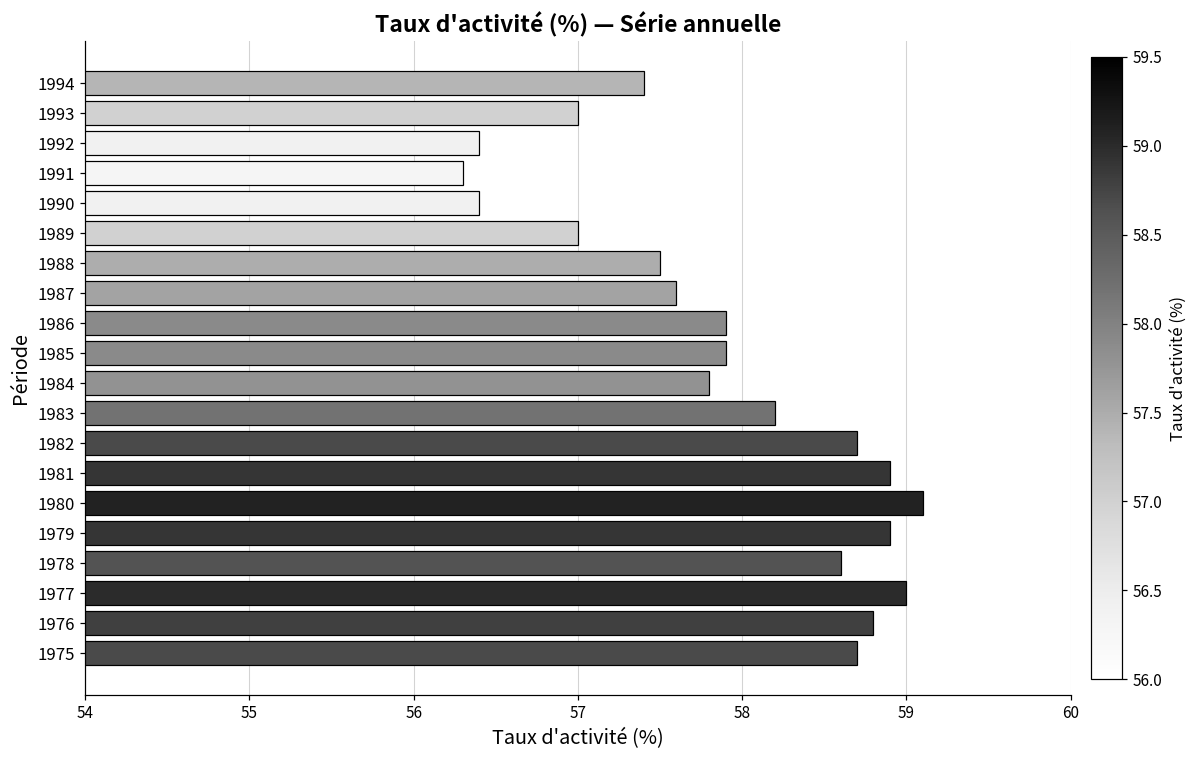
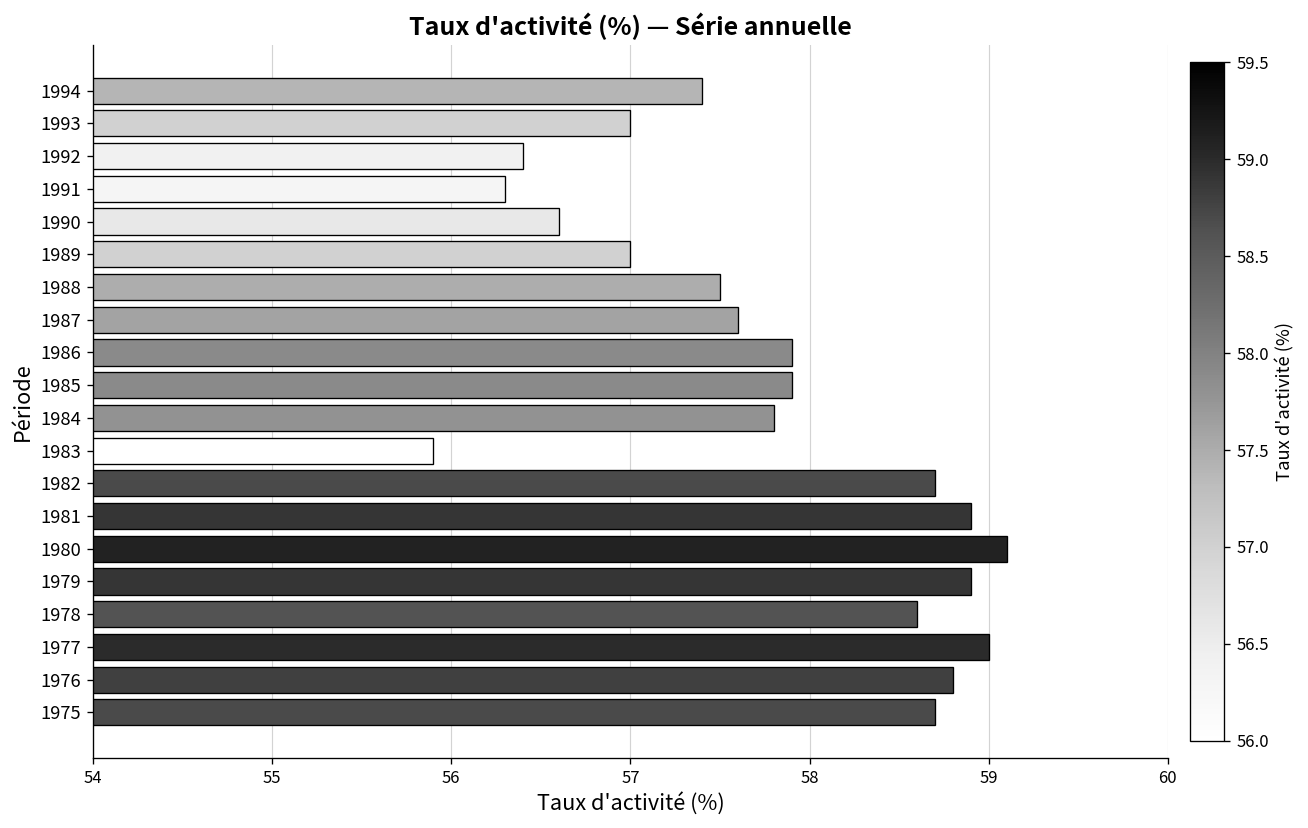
  {
    "1994": 57.4,
    "1993": 57.0,
    "1992": 56.4,
    "1991": 56.3,
-   "1990": 56.4,
+   "1990": 56.6,
    "1989": 57.0,
    "1988": 57.5,
    "1987": 57.6,
    "1986": 57.9,
    "1985": 57.9,
    "1984": 57.8,
-   "1983": 58.2,
+   "1983": 55.9,
    "1982": 58.7,
    "1981": 58.9,
    "1980": 59.1,
    "1979": 58.9,
    "1978": 58.6,
    "1977": 59.0,
    "1976": 58.8,
    "1975": 58.7
  }
